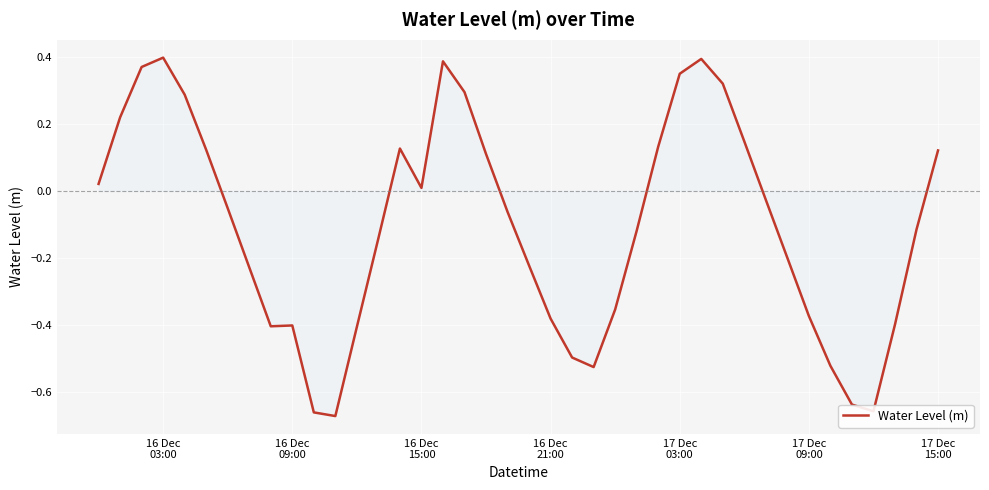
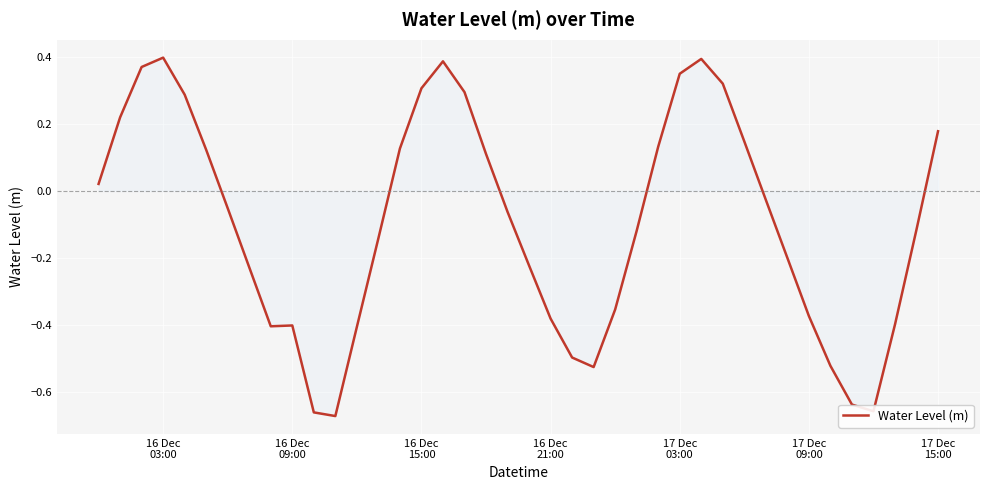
  {
    "Water Level (m)": {
      "16 Dec 09:00": -0.40,
-     "16 Dec 15:00": 0.01,
+     "16 Dec 15:00": 0.31,
      "16 Dec 21:00": -0.38,
      "17 Dec 09:00": -0.37,
-     "17 Dec 15:00": 0.12
+     "17 Dec 15:00": 0.18
    }
  }
